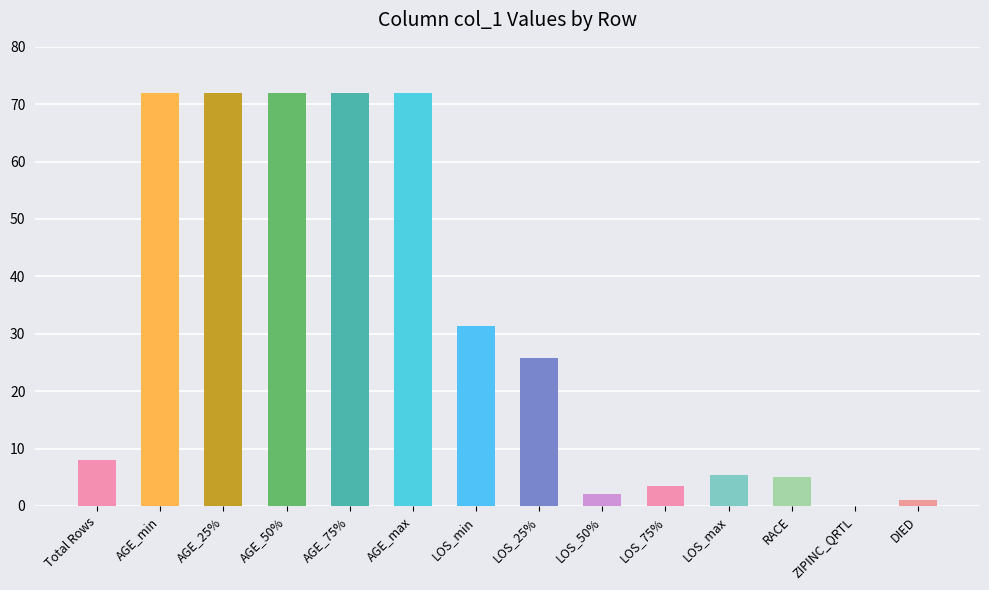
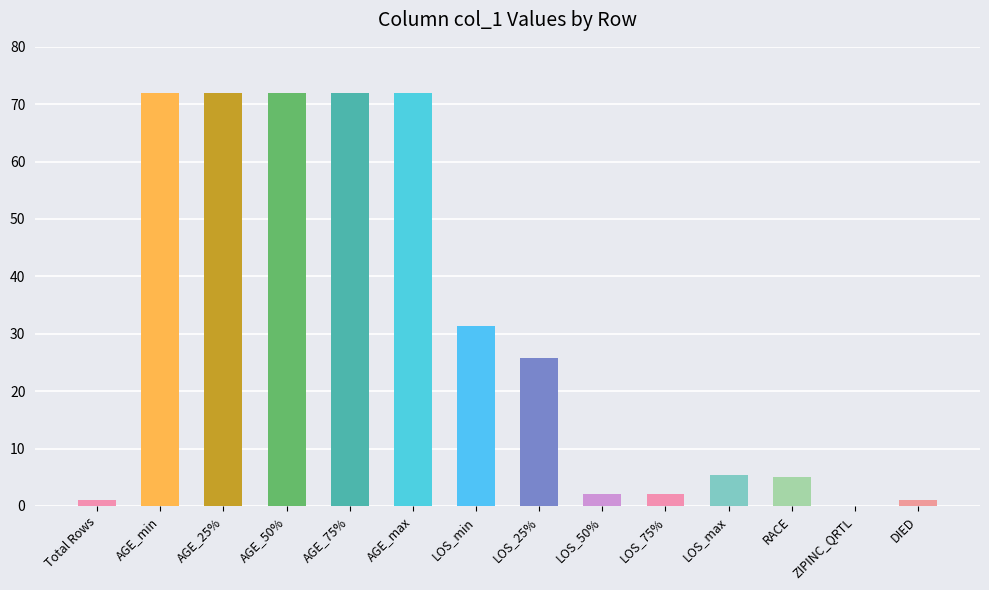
  {
-   "Total Rows": 8,
+   "Total Rows": 1,
    "AGE_min": 72,
    "AGE_25%": 72,
    "AGE_50%": 72,
    "AGE_75%": 72,
    "AGE_max": 72,
    "LOS_min": 31,
    "LOS_25%": 26,
    "LOS_50%": 2,
-   "LOS_75%": 3,
+   "LOS_75%": 2,
    "LOS_max": 5,
    "RACE": 5,
    "ZIPINC_QRTL": 0,
    "DIED": 1
  }
